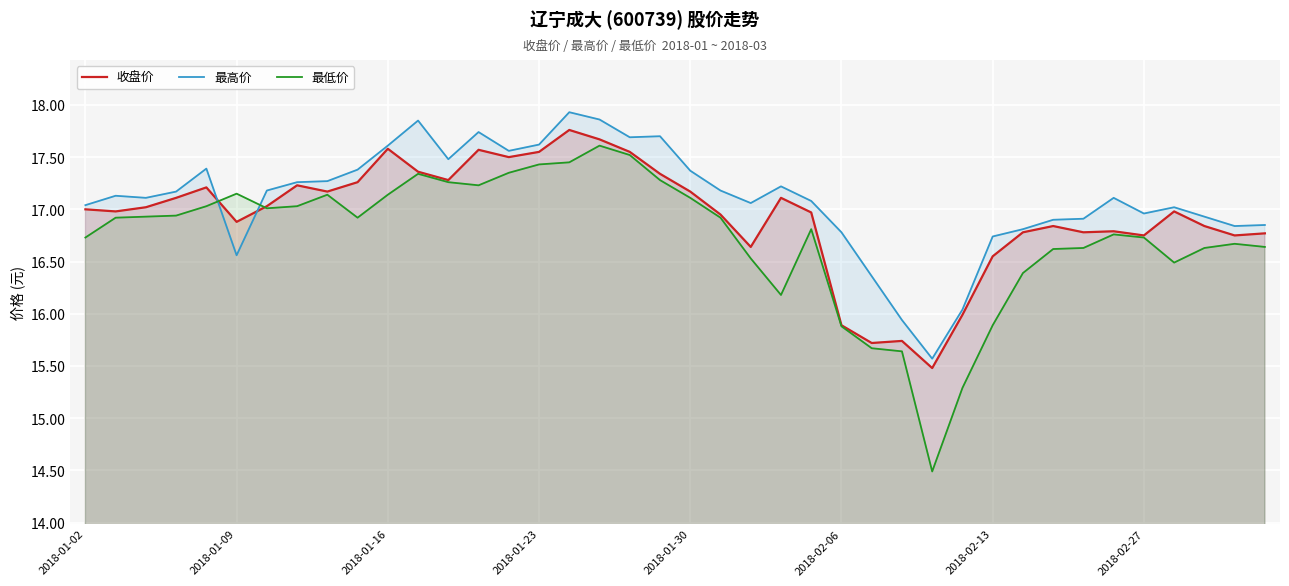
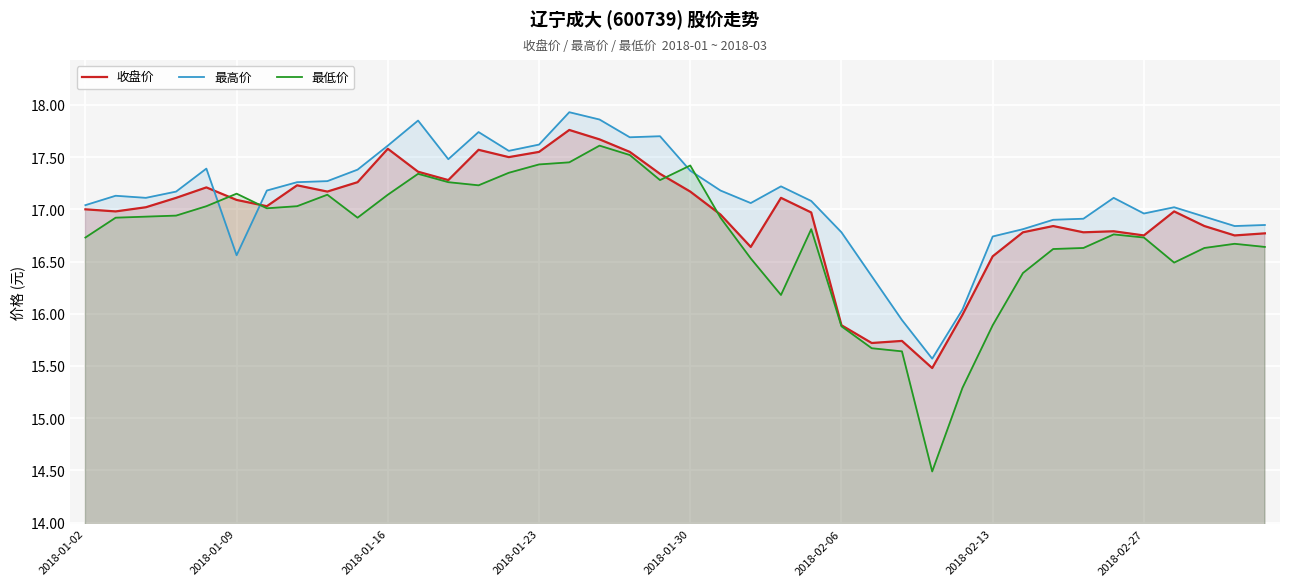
  {
    "收盘价": {
      "2018-01-02": 17.00,
-     "2018-01-09": 16.88,
+     "2018-01-09": 17.09,
      "2018-01-16": 17.58,
      "2018-01-23": 17.55,
      "2018-01-30": 17.17,
      "2018-02-13": 16.55
    },
    "最高价": {
      "2018-01-02": 17.04,
      "2018-01-09": 16.56,
      "2018-01-16": 17.61,
      "2018-01-23": 17.62,
      "2018-01-30": 17.37,
      "2018-02-06": 16.78,
      "2018-02-13": 16.74,
      "2018-02-27": 16.96
    },
    "最低价": {
      "2018-01-02": 16.73,
      "2018-01-09": 17.15,
      "2018-01-16": 17.14,
      "2018-01-23": 17.43,
-     "2018-01-30": 17.11,
+     "2018-01-30": 17.42,
      "2018-02-13": 15.89
    }
  }
